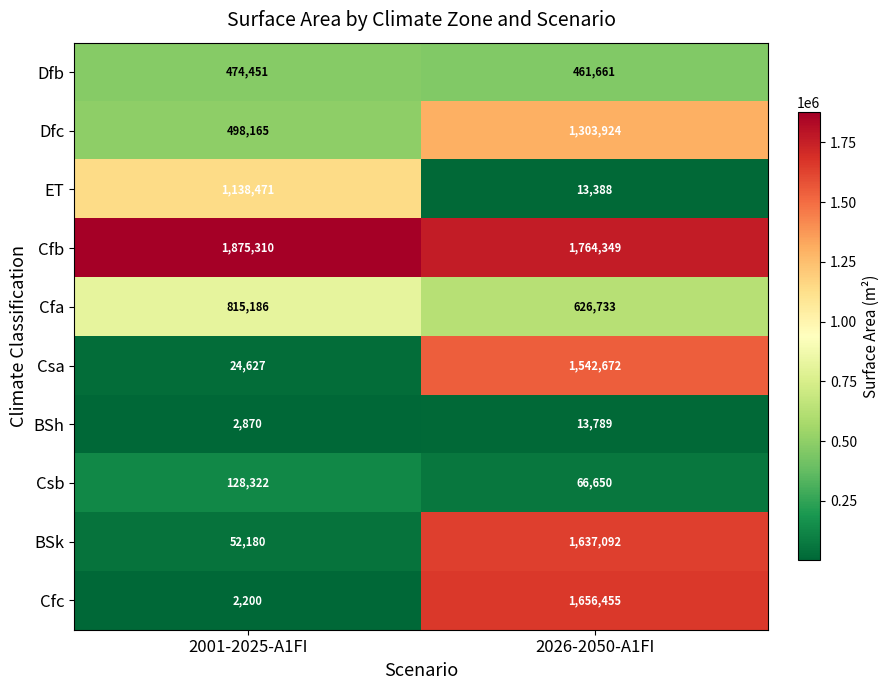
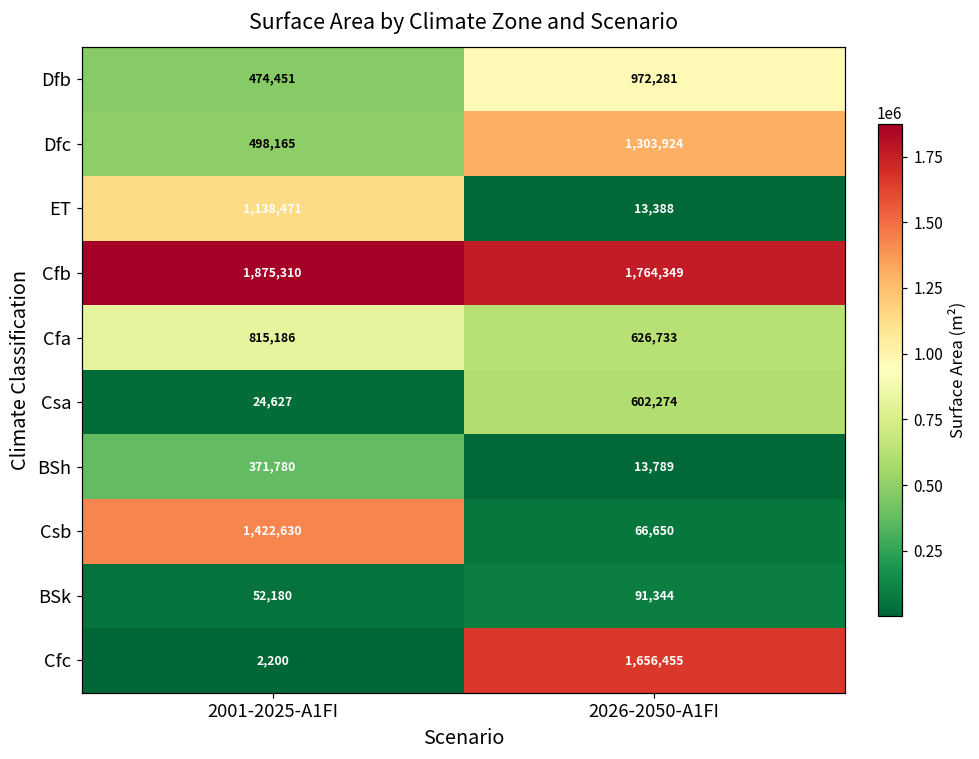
  {
    "Dfb": {
      "2001-2025-A1FI": "474,451",
-     "2026-2050-A1FI": "461,661"
+     "2026-2050-A1FI": "972,281"
    },
    "Dfc": {
      "2001-2025-A1FI": "498,165",
      "2026-2050-A1FI": "1,303,924"
    },
    "ET": {
      "2001-2025-A1FI": "1,138,471",
      "2026-2050-A1FI": "13,388"
    },
    "Cfb": {
      "2001-2025-A1FI": "1,875,310",
      "2026-2050-A1FI": "1,764,349"
    },
    "Cfa": {
      "2001-2025-A1FI": "815,186",
      "2026-2050-A1FI": "626,733"
    },
    "Csa": {
      "2001-2025-A1FI": "24,627",
-     "2026-2050-A1FI": "1,542,672"
+     "2026-2050-A1FI": "602,274"
    },
    "BSh": {
-     "2001-2025-A1FI": "2,870",
+     "2001-2025-A1FI": "371,780",
      "2026-2050-A1FI": "13,789"
    },
    "Csb": {
-     "2001-2025-A1FI": "128,322",
+     "2001-2025-A1FI": "1,422,630",
      "2026-2050-A1FI": "66,650"
    },
    "BSk": {
      "2001-2025-A1FI": "52,180",
-     "2026-2050-A1FI": "1,637,092"
+     "2026-2050-A1FI": "91,344"
    },
    "Cfc": {
      "2001-2025-A1FI": "2,200",
      "2026-2050-A1FI": "1,656,455"
    }
  }
